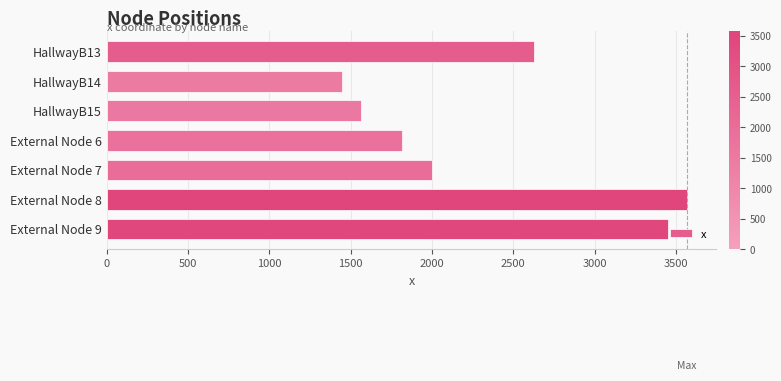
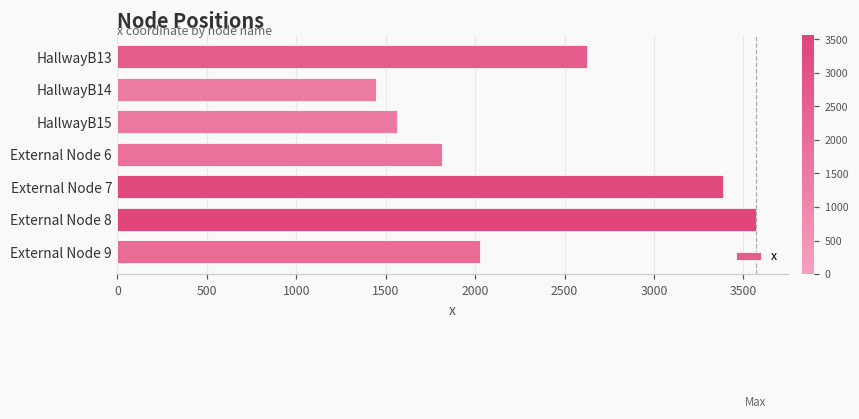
  {
    "HallwayB13": 2630,
    "HallwayB14": 1440,
    "HallwayB15": 1560,
    "External Node 6": 1820,
-   "External Node 7": 2000,
+   "External Node 7": 3390,
    "External Node 8": 3570,
-   "External Node 9": 3450
+   "External Node 9": 2030
  }
